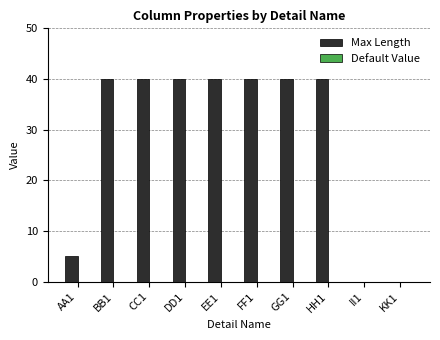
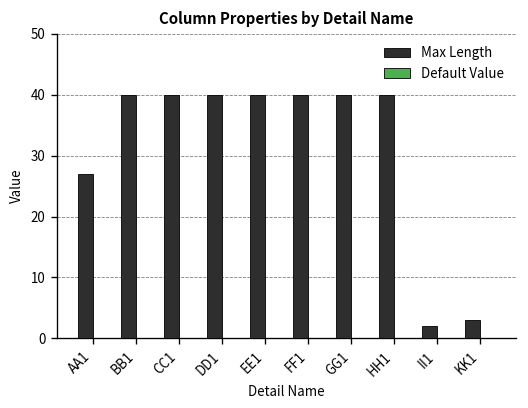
  {
    "Max Length": {
-     "AA1": 5,
+     "AA1": 27,
      "BB1": 40,
      "CC1": 40,
      "DD1": 40,
      "EE1": 40,
      "FF1": 40,
      "GG1": 40,
      "HH1": 40,
-     "II1": 0,
-     "KK1": 0
+     "II1": 2,
+     "KK1": 3
    },
    "Default Value": {
      "AA1": 0,
      "BB1": 0,
      "CC1": 0,
      "DD1": 0,
      "EE1": 0,
      "FF1": 0,
      "GG1": 0,
      "HH1": 0,
      "II1": 0,
      "KK1": 0
    }
  }
